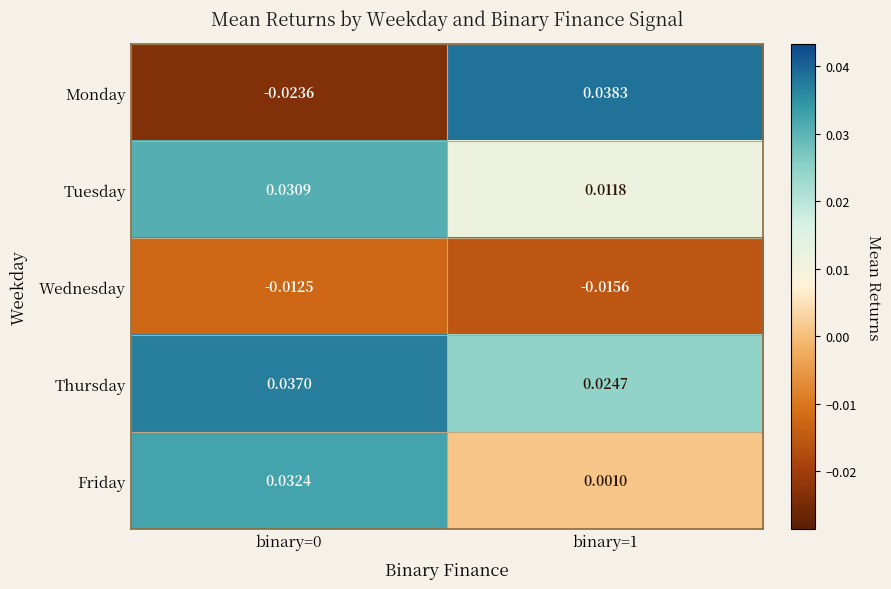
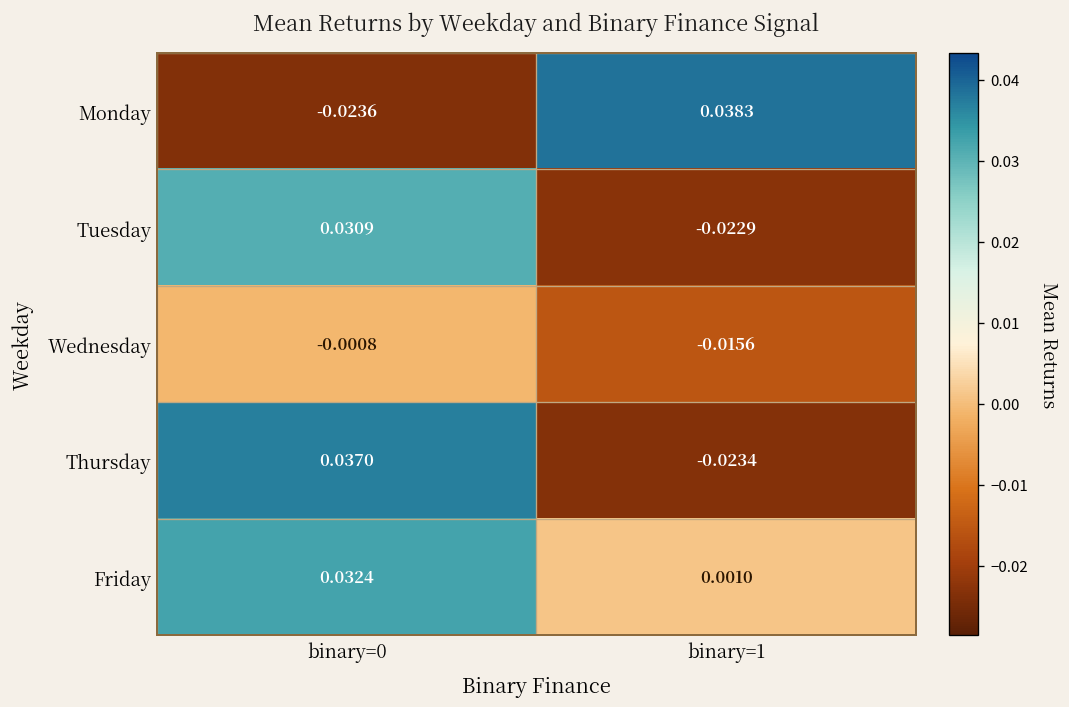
  {
    "Monday": {
      "binary=0": -0.0236,
      "binary=1": 0.0383
    },
    "Tuesday": {
      "binary=0": 0.0309,
-     "binary=1": 0.0118
+     "binary=1": -0.0229
    },
    "Wednesday": {
-     "binary=0": -0.0125,
+     "binary=0": -0.0008,
      "binary=1": -0.0156
    },
    "Thursday": {
      "binary=0": 0.0370,
-     "binary=1": 0.0247
+     "binary=1": -0.0234
    },
    "Friday": {
      "binary=0": 0.0324,
      "binary=1": 0.0010
    }
  }
